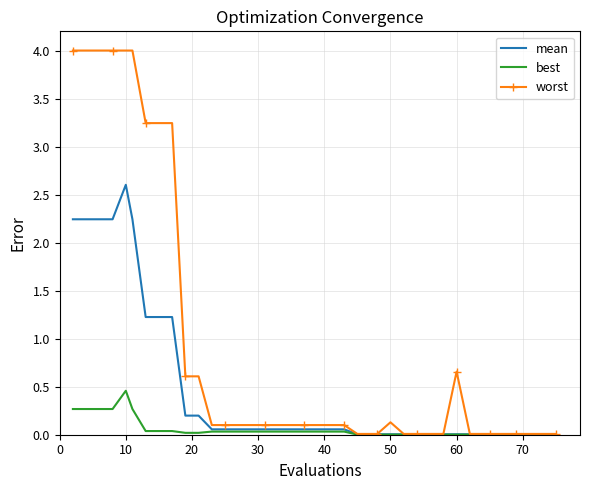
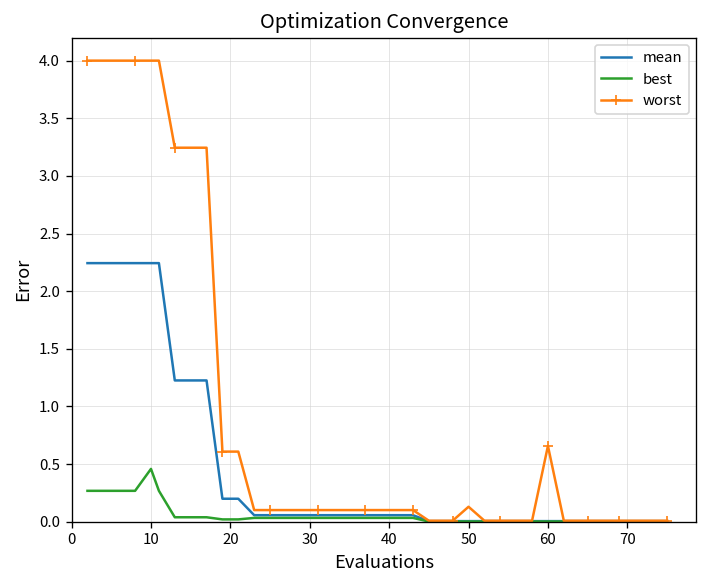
  {
    "mean": {
-     "10": 2.6
+     "10": 2.2
    },
    "best": {
      "10": 0.5
    },
    "worst": {
      "10": 4.0,
      "50": 0.1,
      "60": 0.7
    }
  }
